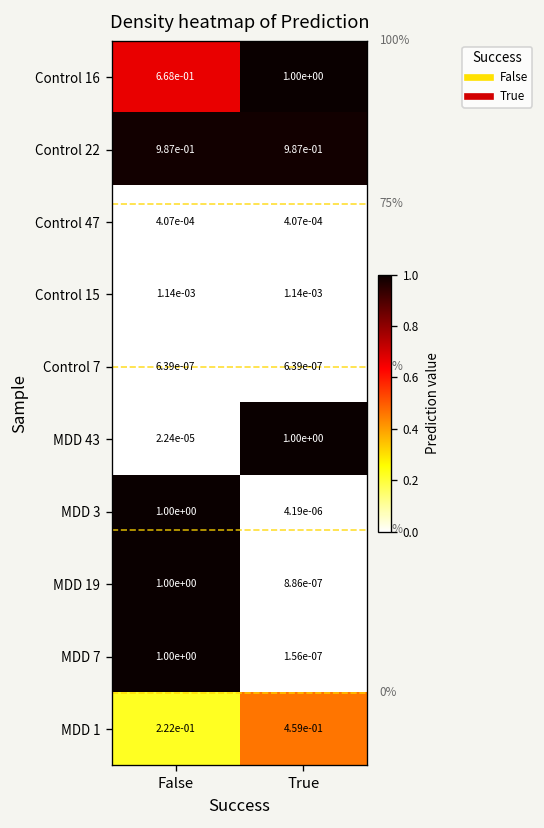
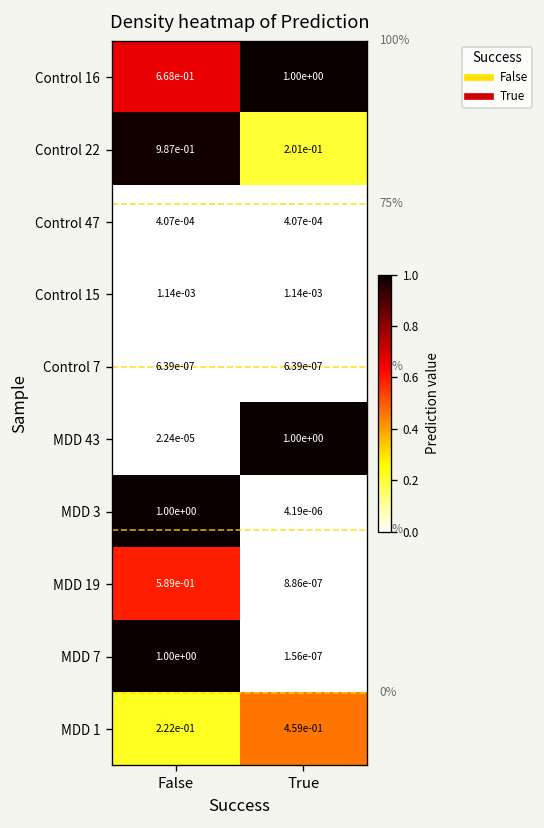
  {
    "Control 16": {
      "False": "6.68e-01",
      "True": "1.00e+00"
    },
    "Control 22": {
      "False": "9.87e-01",
-     "True": "9.87e-01"
+     "True": "2.01e-01"
    },
    "Control 47": {
      "False": "4.07e-04",
      "True": "4.07e-04"
    },
    "Control 15": {
      "False": "1.14e-03",
      "True": "1.14e-03"
    },
    "Control 7": {
      "False": "6.39e-07",
      "True": "6.39e-07"
    },
    "MDD 43": {
      "False": "2.24e-05",
      "True": "1.00e+00"
    },
    "MDD 3": {
      "False": "1.00e+00",
      "True": "4.19e-06"
    },
    "MDD 19": {
-     "False": "1.00e+00",
+     "False": "5.89e-01",
      "True": "8.86e-07"
    },
    "MDD 7": {
      "False": "1.00e+00",
      "True": "1.56e-07"
    },
    "MDD 1": {
      "False": "2.22e-01",
      "True": "4.59e-01"
    }
  }
